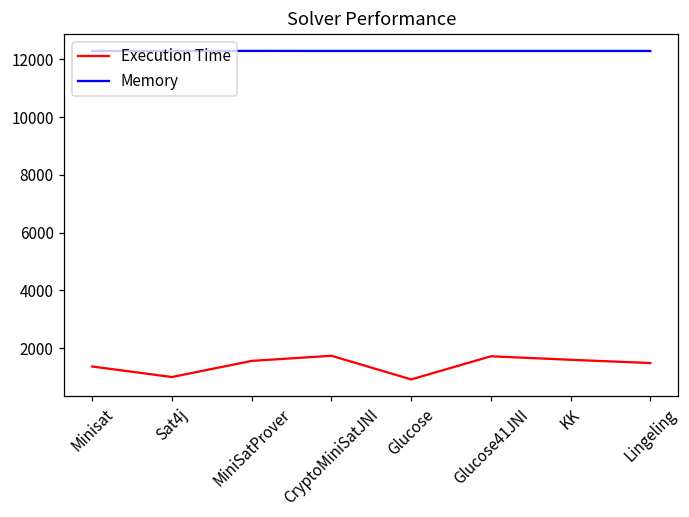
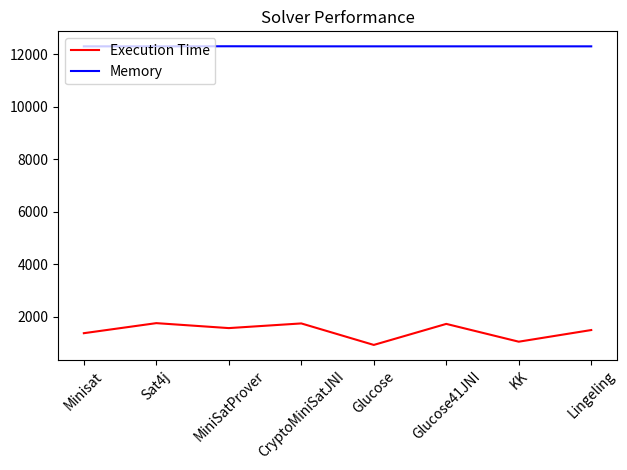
  {
    "Execution Time": {
      "Minisat": 1400,
-     "Sat4j": 1000,
+     "Sat4j": 1700,
      "MiniSatProver": 1600,
      "CryptoMiniSatJNI": 1700,
      "Glucose": 900,
      "Glucose41JNI": 1700,
-     "KK": 1600,
+     "KK": 1000,
      "Lingeling": 1500
    },
    "Memory": {
      "MiniSatProver": 12300,
      "CryptoMiniSatJNI": 12300,
      "Glucose": 12300,
      "Glucose41JNI": 12300,
      "KK": 12300,
      "Lingeling": 12300
    }
  }
